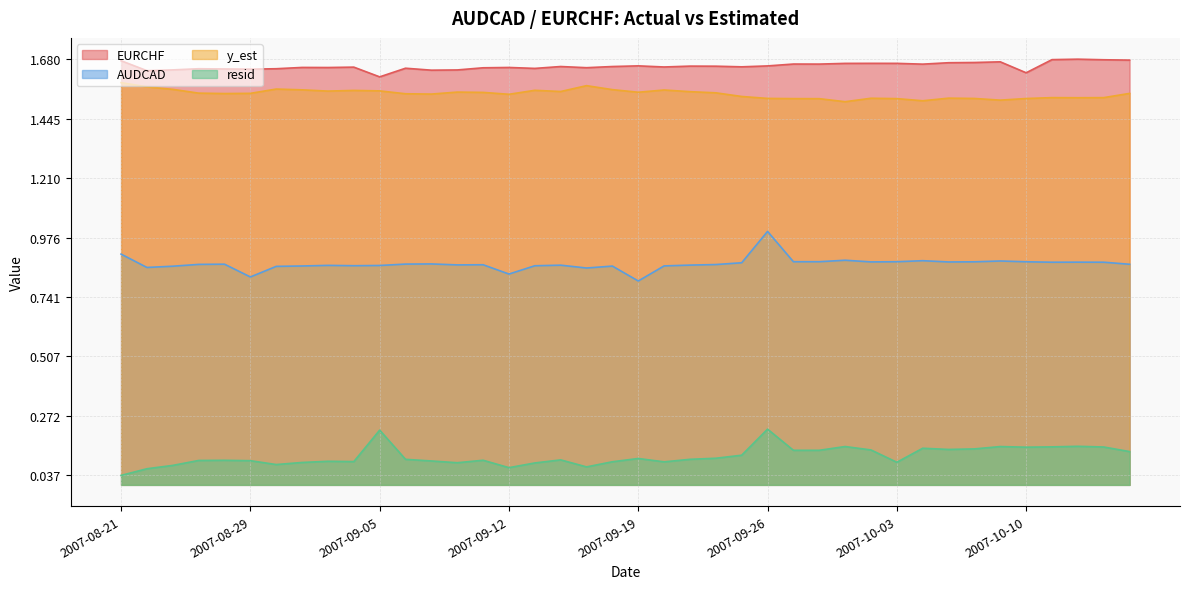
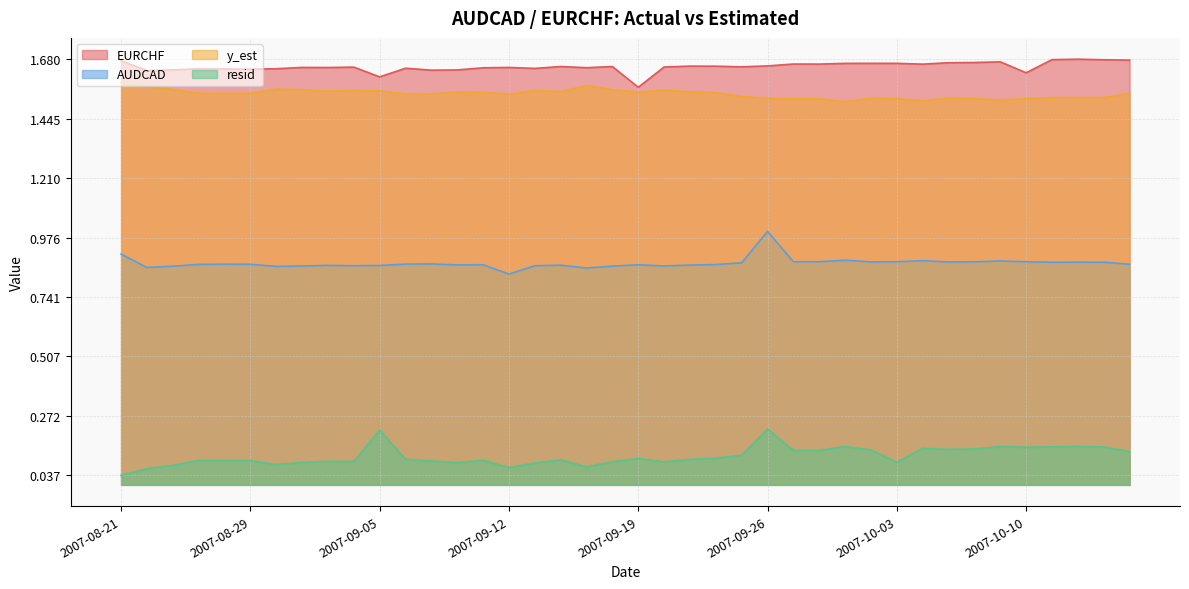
  {
    "EURCHF": {
      "2007-09-05": 1.61,
      "2007-09-12": 1.65,
-     "2007-09-19": 1.65,
+     "2007-09-19": 1.57,
      "2007-09-26": 1.65,
      "2007-10-03": 1.66,
      "2007-10-10": 1.63
    },
    "AUDCAD": {
      "2007-08-21": 0.91,
-     "2007-08-29": 0.82,
+     "2007-08-29": 0.87,
      "2007-09-05": 0.87,
      "2007-09-12": 0.83,
-     "2007-09-19": 0.80,
+     "2007-09-19": 0.87,
      "2007-09-26": 1.00,
      "2007-10-03": 0.88,
      "2007-10-10": 0.88
    },
    "y_est": {
      "2007-08-29": 1.54,
      "2007-09-05": 1.55,
      "2007-09-12": 1.54,
      "2007-09-19": 1.55,
      "2007-09-26": 1.52,
      "2007-10-03": 1.52,
      "2007-10-10": 1.52
    },
    "resid": {
      "2007-08-21": 0.04,
      "2007-08-29": 0.10,
      "2007-09-05": 0.22,
      "2007-09-12": 0.07,
      "2007-09-19": 0.10,
      "2007-09-26": 0.22,
      "2007-10-03": 0.09,
      "2007-10-10": 0.15
    }
  }
